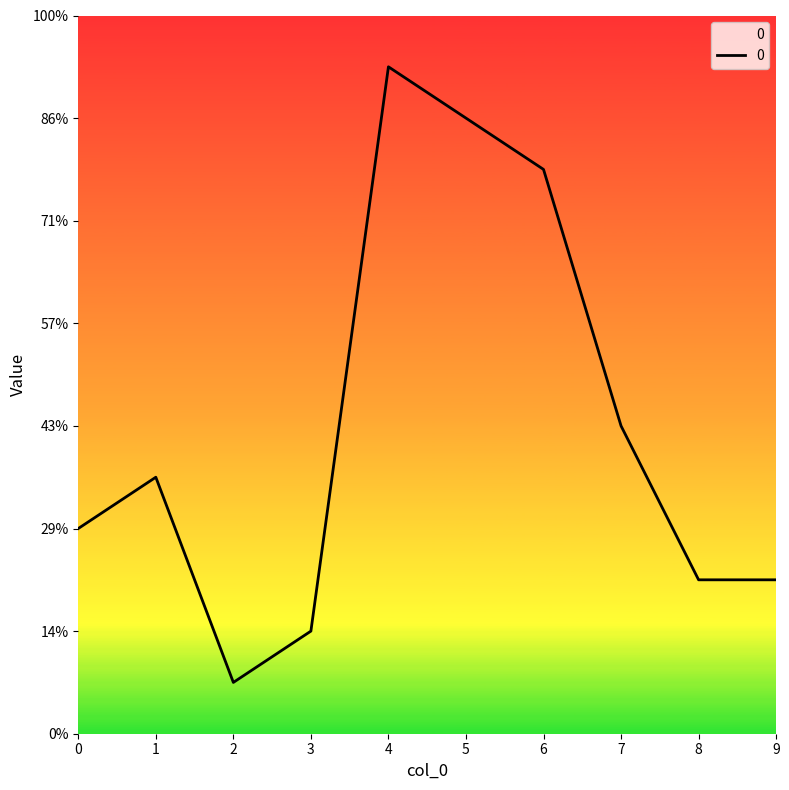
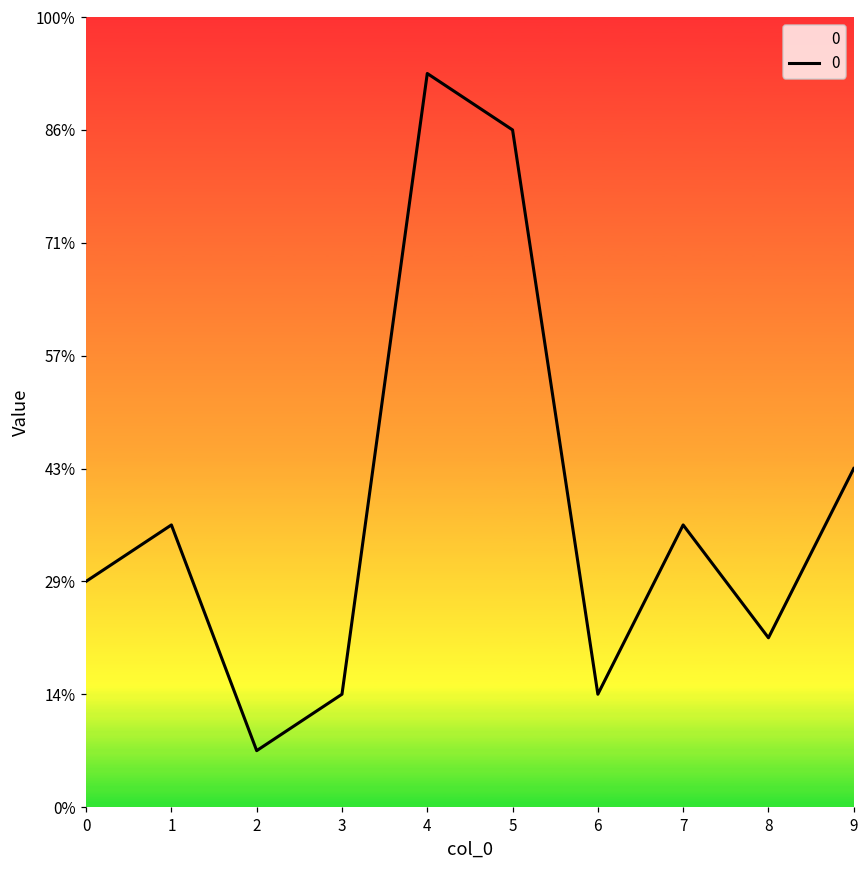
  {
    "0": "29%",
    "1": "36%",
    "2": "7%",
    "3": "14%",
    "4": "93%",
    "5": "86%",
-   "6": "79%",
-   "7": "43%",
+   "6": "14%",
+   "7": "36%",
    "8": "21%",
-   "9": "21%"
+   "9": "43%"
  }
